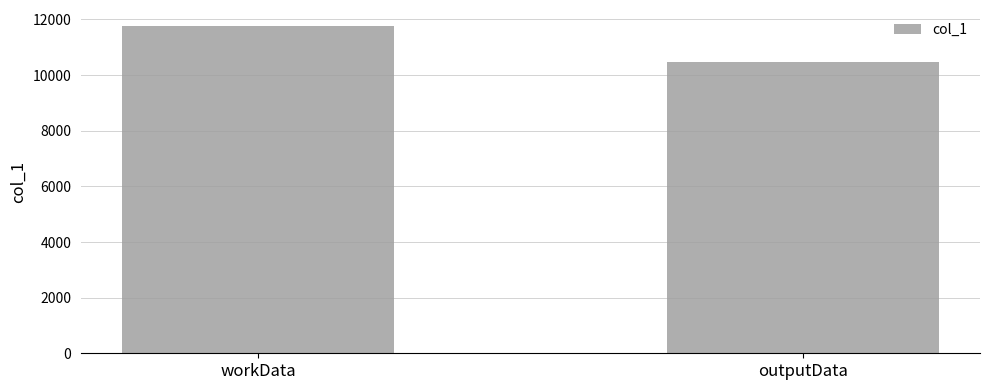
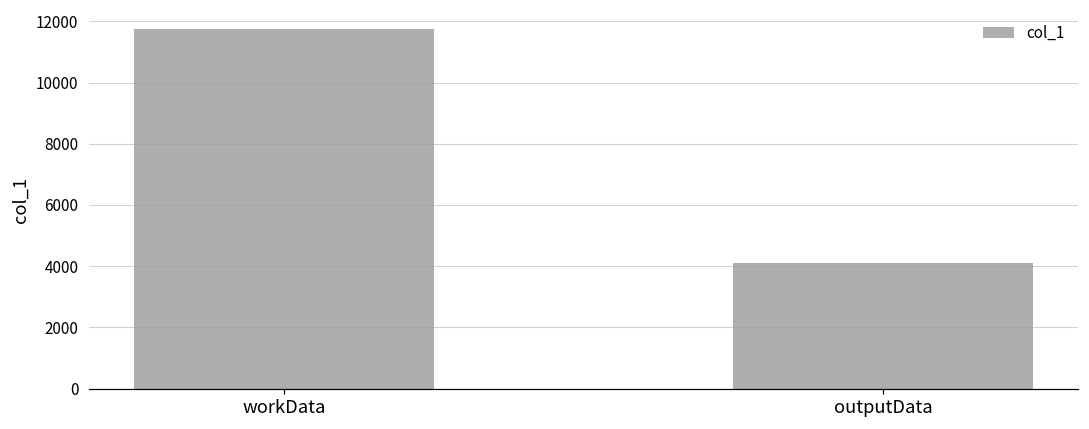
  {
    "workData": 11800,
-   "outputData": 10500
+   "outputData": 4100
  }
